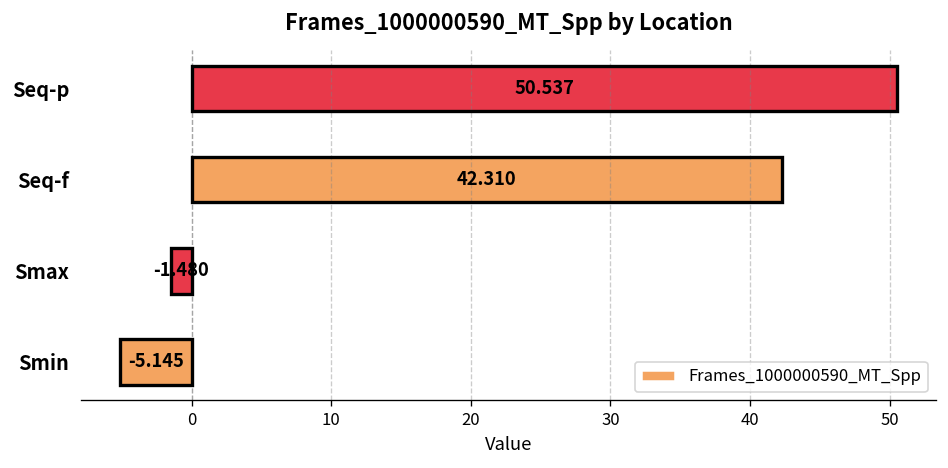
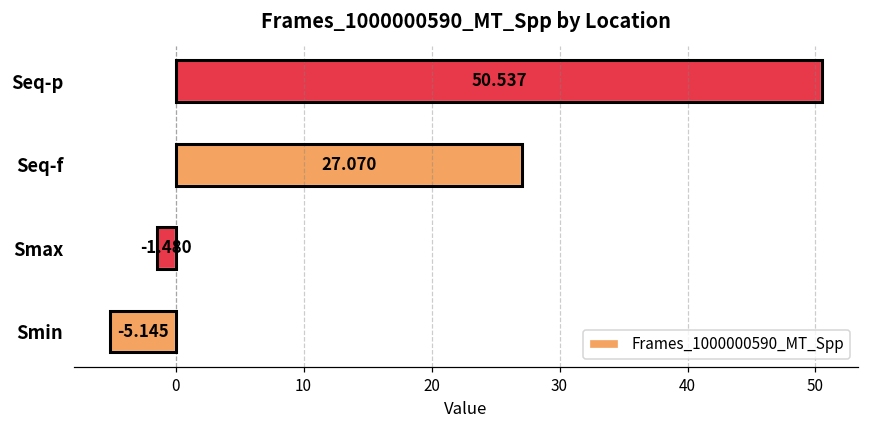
  {
    "Seq-p": 50.537,
-   "Seq-f": 42.310,
+   "Seq-f": 27.070,
    "Smax": -1.480,
    "Smin": -5.145
  }
